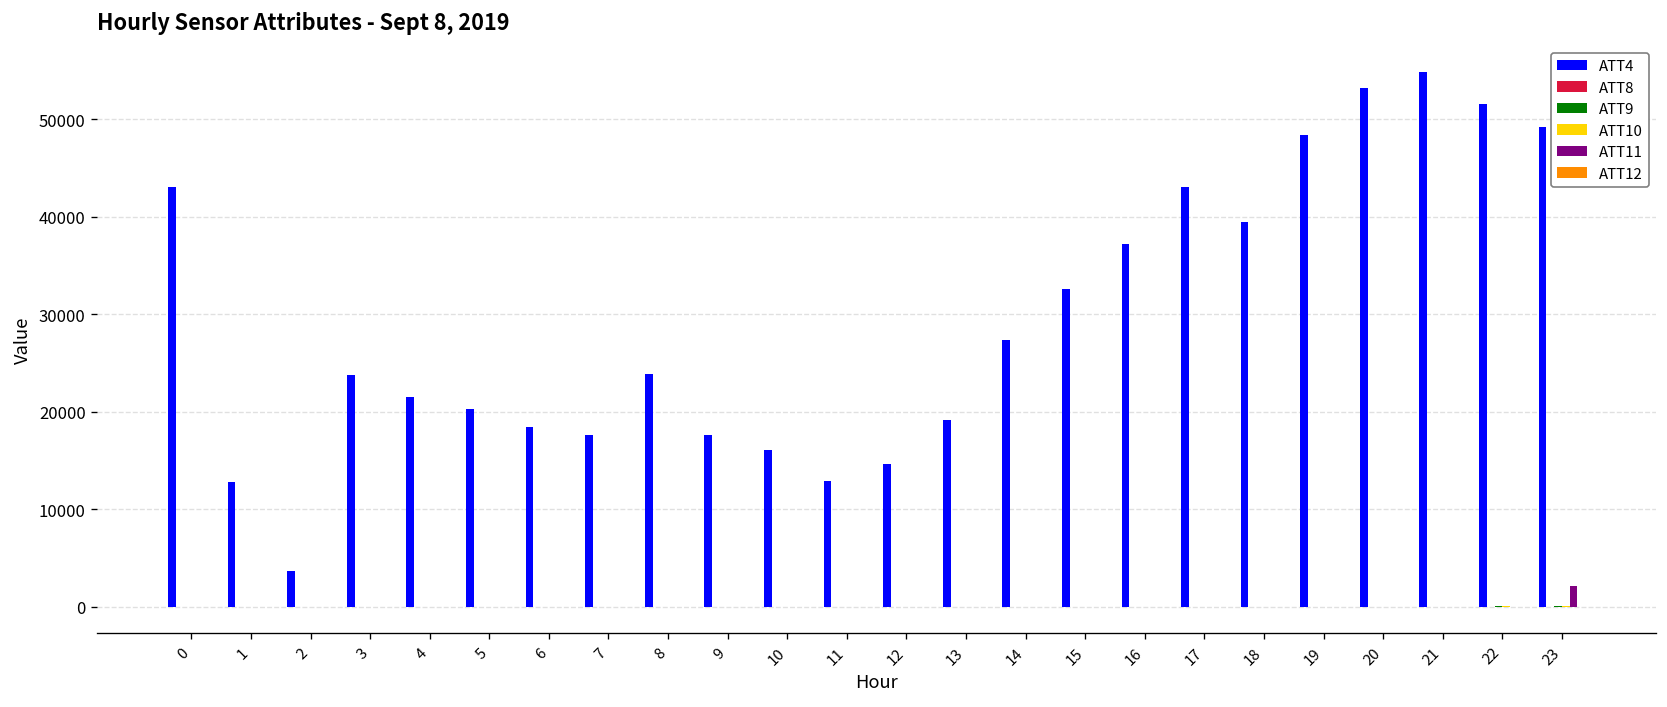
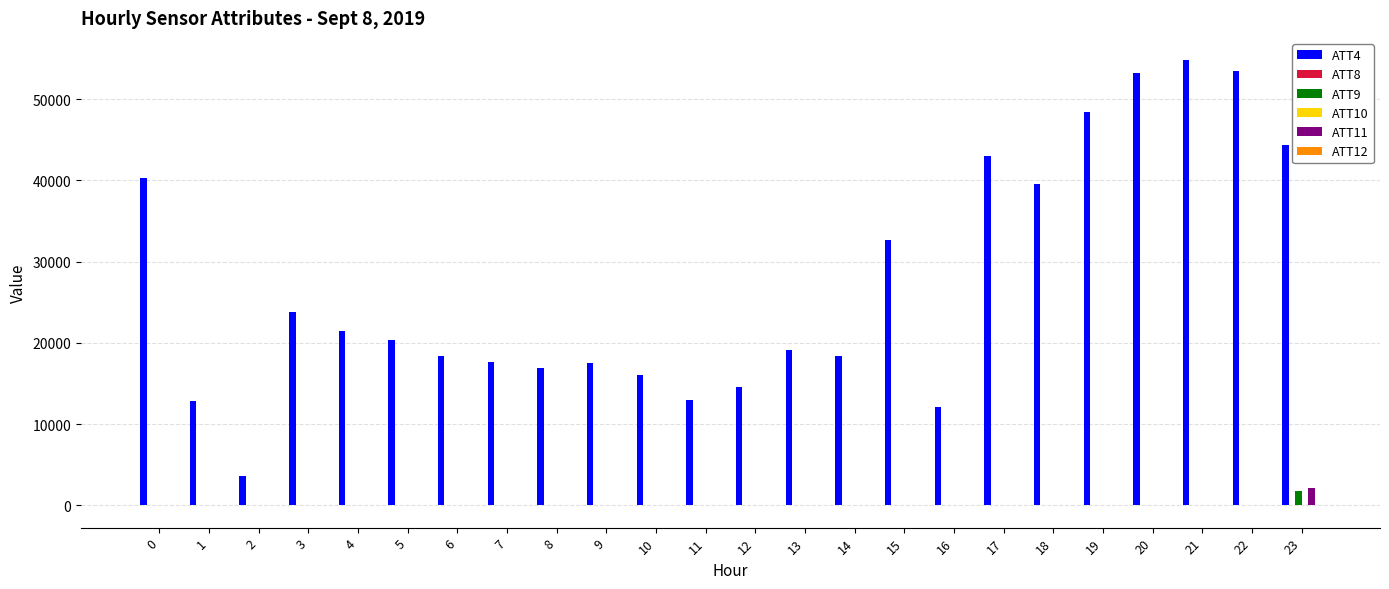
  {
    "ATT4": {
-     "0": 43000,
+     "0": 40000,
      "1": 13000,
      "2": 4000,
      "3": 24000,
      "4": 22000,
      "5": 20000,
      "6": 18000,
      "7": 18000,
-     "8": 24000,
+     "8": 17000,
      "9": 18000,
      "10": 16000,
      "11": 13000,
      "12": 15000,
      "13": 19000,
-     "14": 27000,
+     "14": 18000,
      "15": 33000,
-     "16": 37000,
+     "16": 12000,
      "17": 43000,
      "18": 40000,
      "19": 48000,
      "20": 53000,
      "21": 55000,
-     "22": 52000,
-     "23": 49000
+     "22": 54000,
+     "23": 44000
    },
    "ATT9": {
-     "23": 0
+     "23": 2000
    },
    "ATT11": {
      "23": 2000
    }
  }
